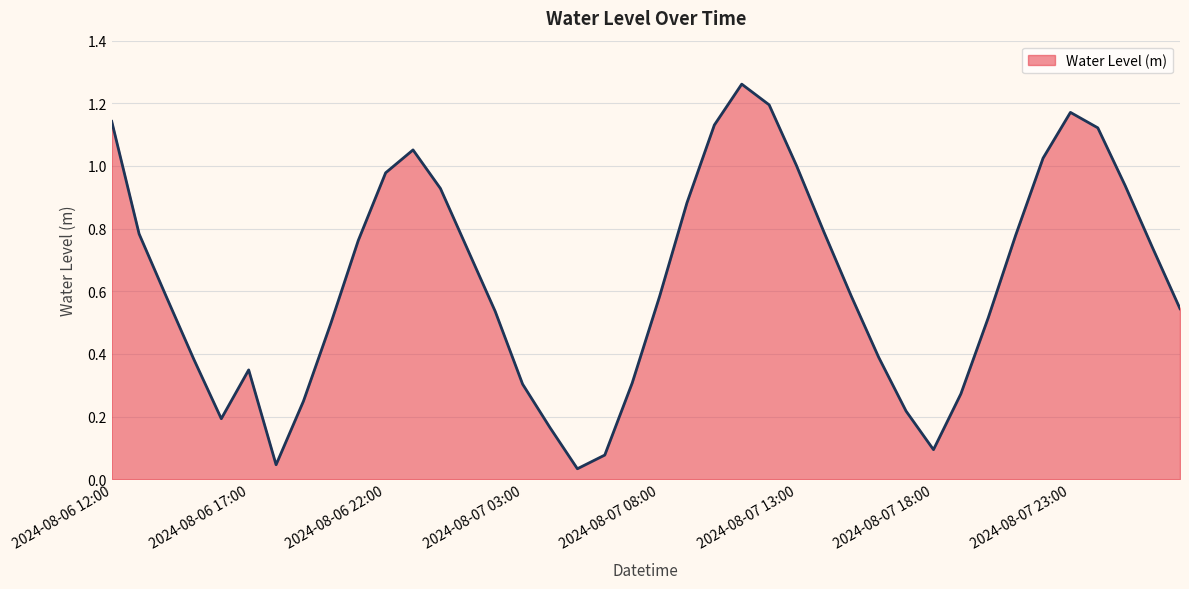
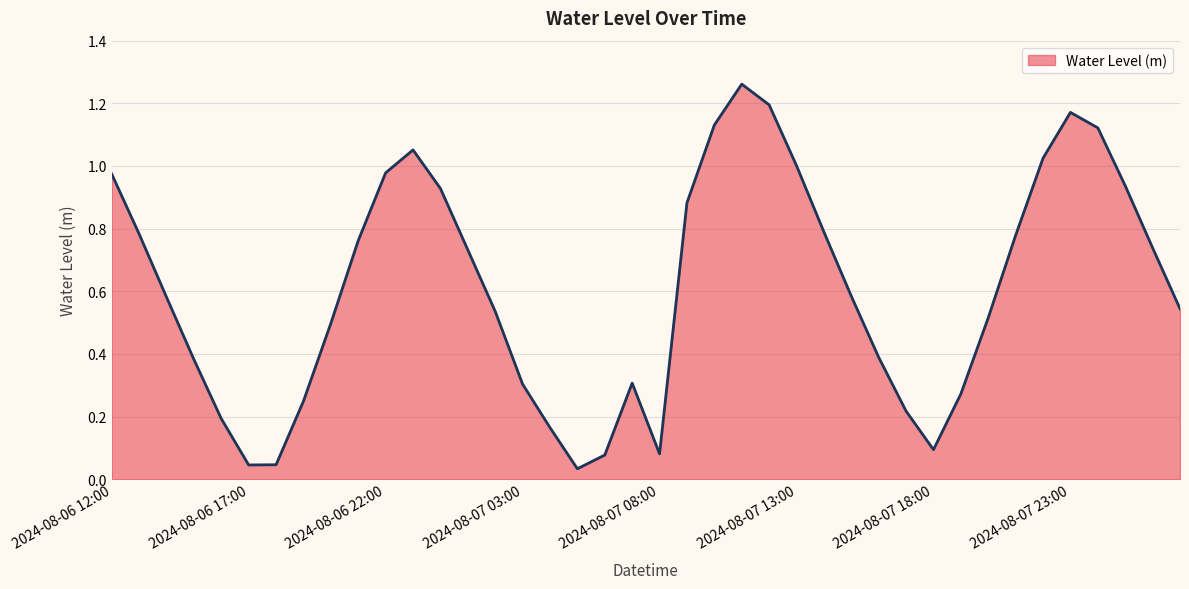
  {
-   "2024-08-06 12:00": 1.14,
-   "2024-08-06 17:00": 0.35,
+   "2024-08-06 12:00": 0.97,
+   "2024-08-06 17:00": 0.05,
    "2024-08-06 22:00": 0.98,
    "2024-08-07 03:00": 0.30,
-   "2024-08-07 08:00": 0.58,
+   "2024-08-07 08:00": 0.08,
    "2024-08-07 13:00": 1.00,
    "2024-08-07 18:00": 0.09,
    "2024-08-07 23:00": 1.17
  }
